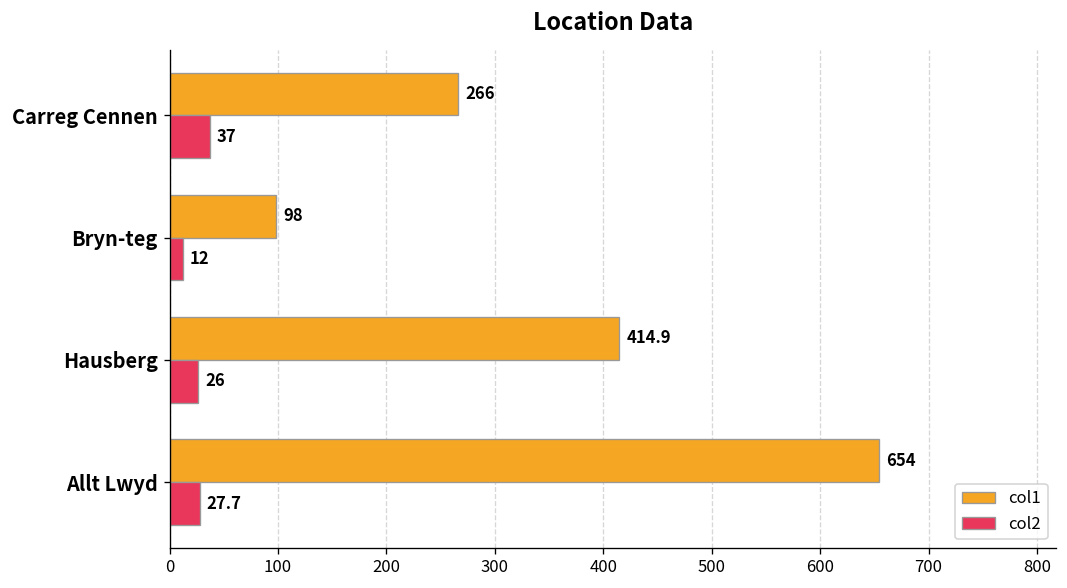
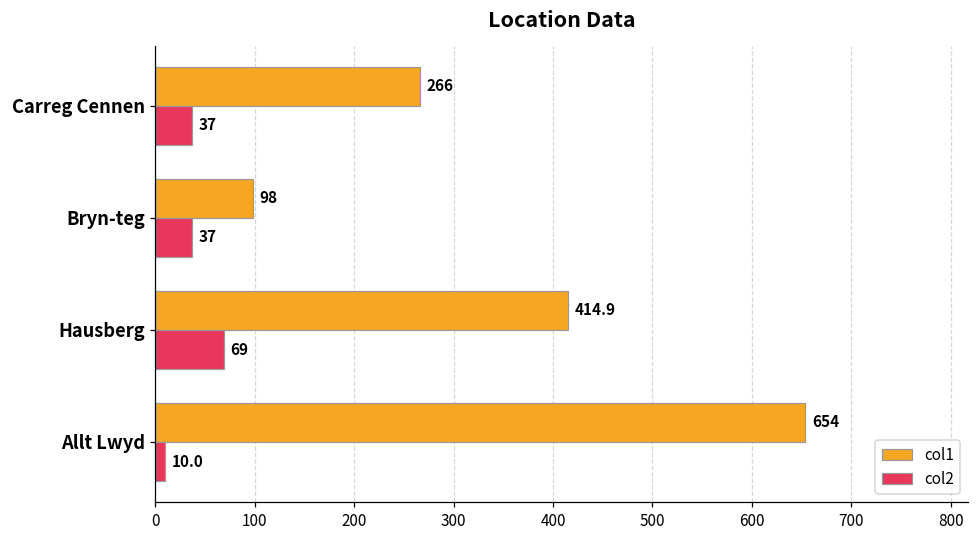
  {
    "col1": {
      "Carreg Cennen": 266,
      "Bryn-teg": 98,
      "Hausberg": 414.9,
      "Allt Lwyd": 654
    },
    "col2": {
      "Carreg Cennen": 37,
-     "Bryn-teg": 12,
-     "Hausberg": 26,
-     "Allt Lwyd": 27.7
+     "Bryn-teg": 37,
+     "Hausberg": 69,
+     "Allt Lwyd": 10.0
    }
  }
